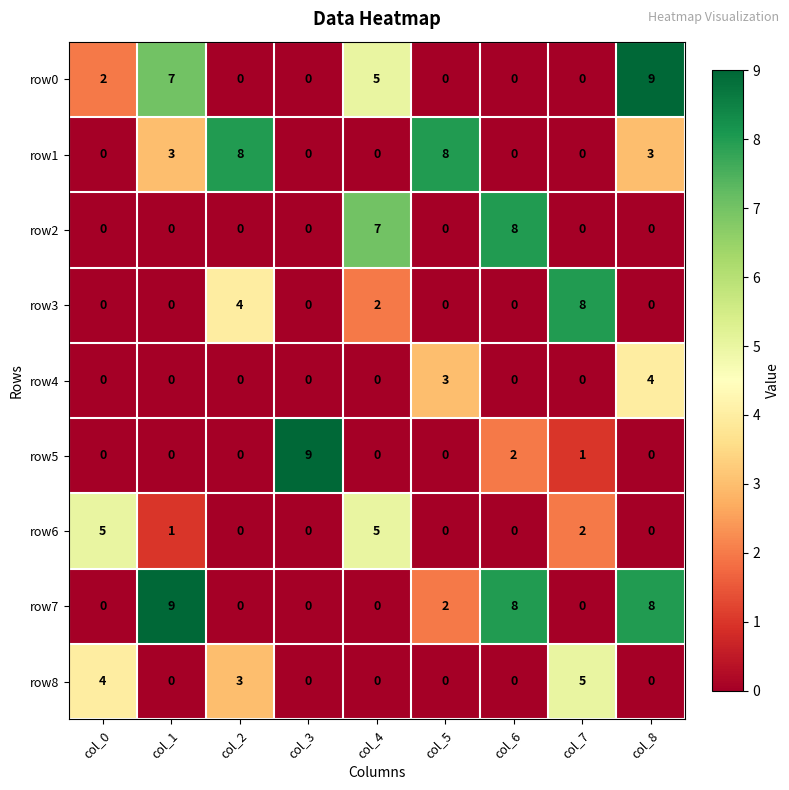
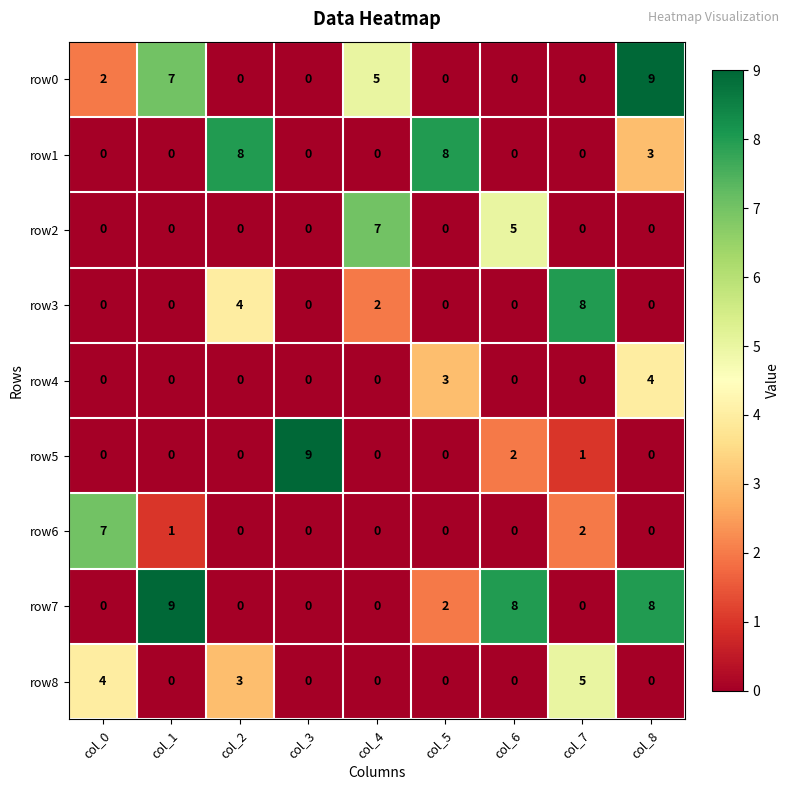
  {
    "row0": {
      "col_0": 2,
      "col_1": 7,
      "col_2": 0,
      "col_3": 0,
      "col_4": 5,
      "col_5": 0,
      "col_6": 0,
      "col_7": 0,
      "col_8": 9
    },
    "row1": {
      "col_0": 0,
-     "col_1": 3,
+     "col_1": 0,
      "col_2": 8,
      "col_3": 0,
      "col_4": 0,
      "col_5": 8,
      "col_6": 0,
      "col_7": 0,
      "col_8": 3
    },
    "row2": {
      "col_0": 0,
      "col_1": 0,
      "col_2": 0,
      "col_3": 0,
      "col_4": 7,
      "col_5": 0,
-     "col_6": 8,
+     "col_6": 5,
      "col_7": 0,
      "col_8": 0
    },
    "row3": {
      "col_0": 0,
      "col_1": 0,
      "col_2": 4,
      "col_3": 0,
      "col_4": 2,
      "col_5": 0,
      "col_6": 0,
      "col_7": 8,
      "col_8": 0
    },
    "row4": {
      "col_0": 0,
      "col_1": 0,
      "col_2": 0,
      "col_3": 0,
      "col_4": 0,
      "col_5": 3,
      "col_6": 0,
      "col_7": 0,
      "col_8": 4
    },
    "row5": {
      "col_0": 0,
      "col_1": 0,
      "col_2": 0,
      "col_3": 9,
      "col_4": 0,
      "col_5": 0,
      "col_6": 2,
      "col_7": 1,
      "col_8": 0
    },
    "row6": {
-     "col_0": 5,
+     "col_0": 7,
      "col_1": 1,
      "col_2": 0,
      "col_3": 0,
-     "col_4": 5,
+     "col_4": 0,
      "col_5": 0,
      "col_6": 0,
      "col_7": 2,
      "col_8": 0
    },
    "row7": {
      "col_0": 0,
      "col_1": 9,
      "col_2": 0,
      "col_3": 0,
      "col_4": 0,
      "col_5": 2,
      "col_6": 8,
      "col_7": 0,
      "col_8": 8
    },
    "row8": {
      "col_0": 4,
      "col_1": 0,
      "col_2": 3,
      "col_3": 0,
      "col_4": 0,
      "col_5": 0,
      "col_6": 0,
      "col_7": 5,
      "col_8": 0
    }
  }
